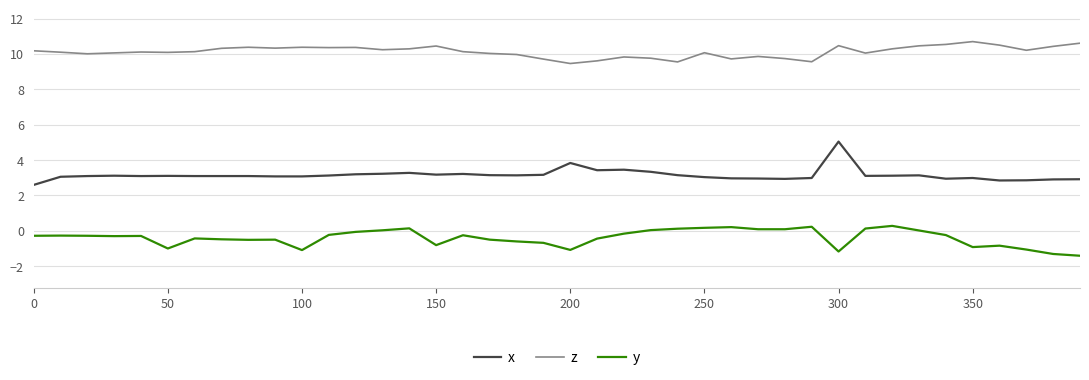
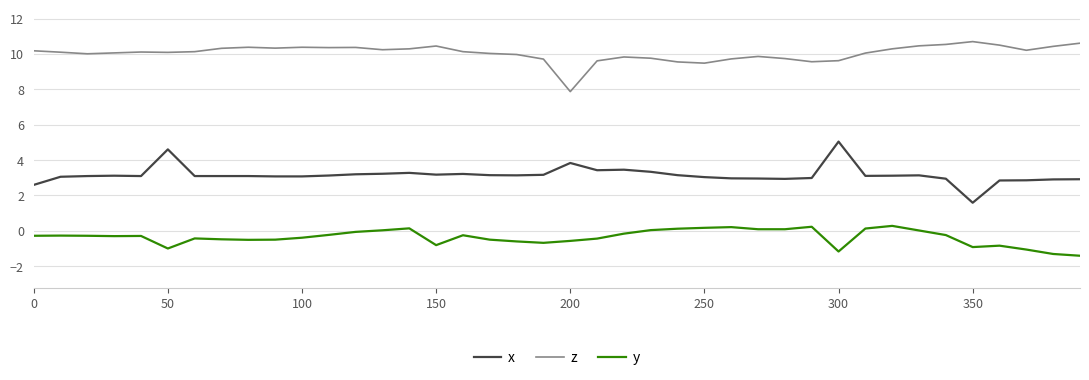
  {
    "x": {
      "0": 2.6,
-     "50": 3.1,
+     "50": 4.6,
      "100": 3.1,
      "150": 3.2,
      "200": 3.8,
      "250": 3.0,
      "300": 5.0,
-     "350": 3.0
+     "350": 1.6
    },
    "z": {
      "0": 10.2,
      "50": 10.1,
      "100": 10.4,
      "150": 10.5,
-     "200": 9.5,
-     "250": 10.1,
-     "300": 10.5,
+     "200": 7.9,
+     "250": 9.5,
+     "300": 9.6,
      "350": 10.7
    },
    "y": {
      "0": -0.3,
      "50": -1.0,
-     "100": -1.1,
+     "100": -0.4,
      "150": -0.8,
-     "200": -1.1,
+     "200": -0.6,
      "250": 0.2,
      "300": -1.2,
      "350": -0.9
    }
  }
